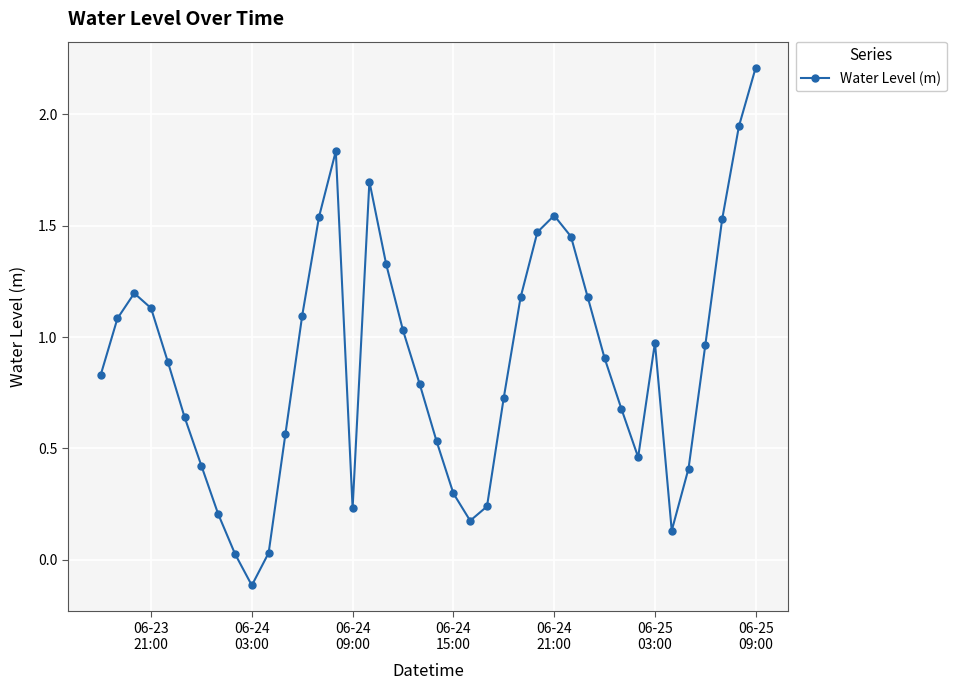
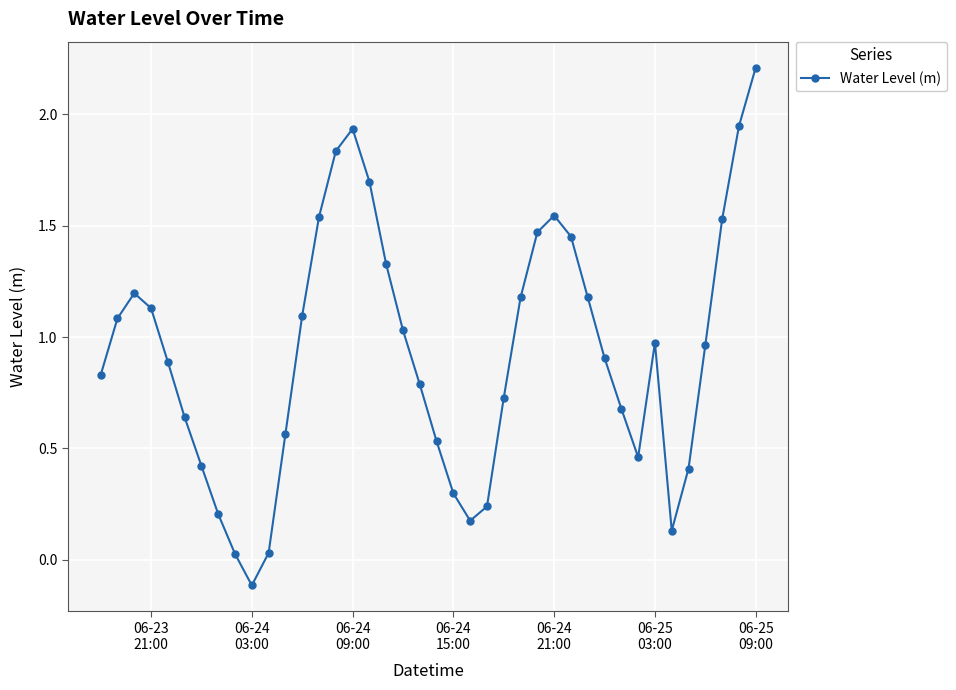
  {
    "06-23 21:00": 1.13,
    "06-24 03:00": -0.11,
-   "06-24 09:00": 0.23,
+   "06-24 09:00": 1.93,
    "06-24 15:00": 0.30,
    "06-24 21:00": 1.55,
    "06-25 03:00": 0.97,
    "06-25 09:00": 2.21
  }
